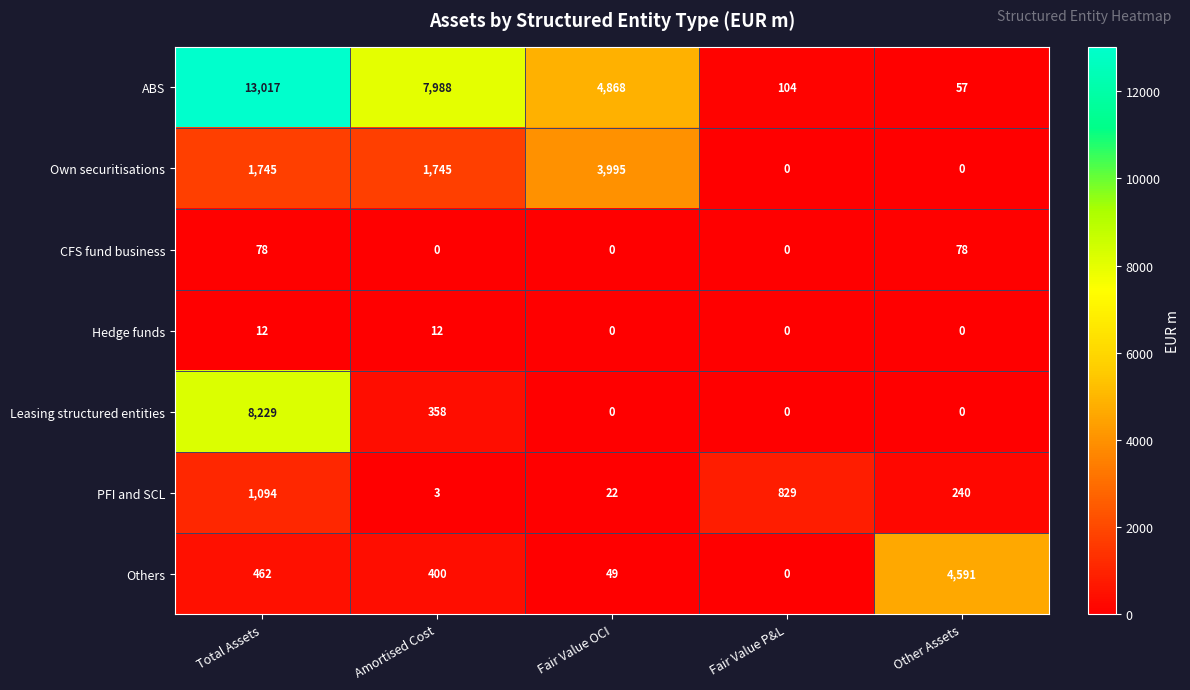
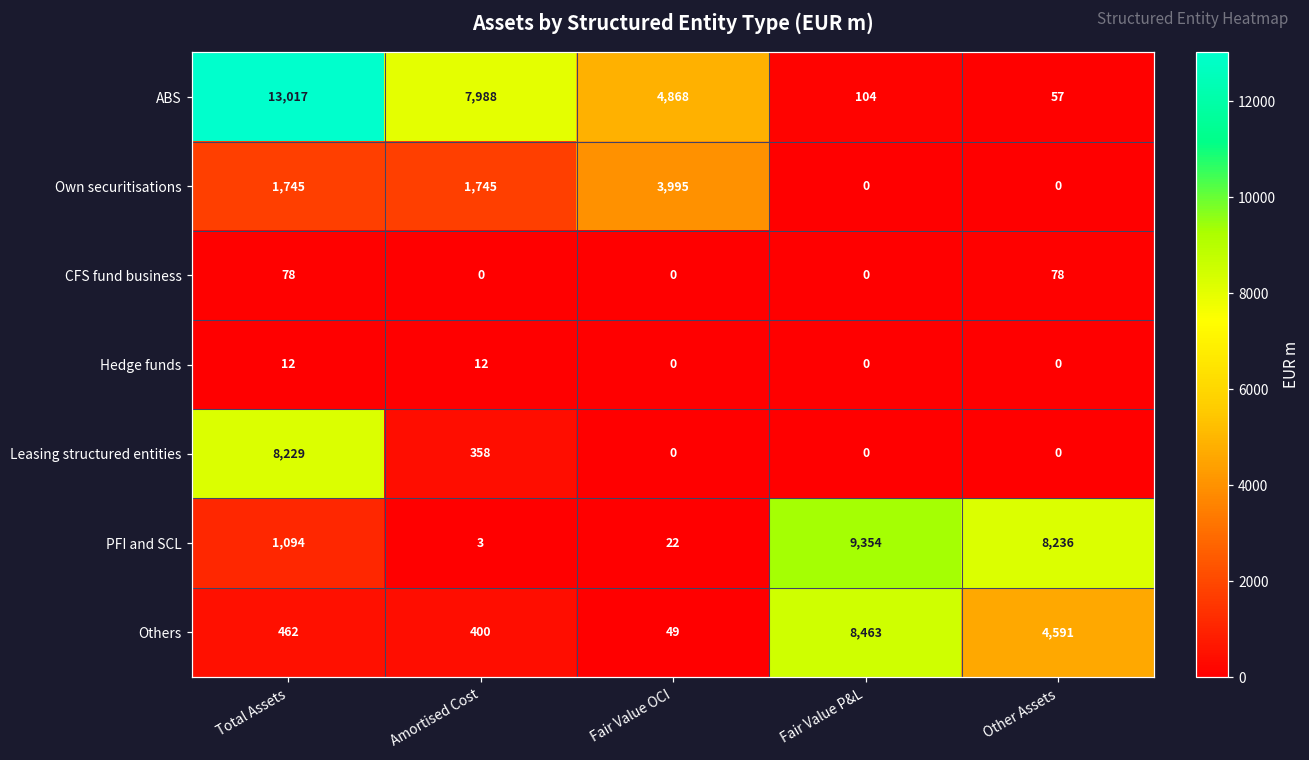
  {
    "ABS": {
      "Total Assets": "13,017",
      "Amortised Cost": "7,988",
      "Fair Value OCI": "4,868",
      "Fair Value P&L": "104",
      "Other Assets": "57"
    },
    "Own securitisations": {
      "Total Assets": "1,745",
      "Amortised Cost": "1,745",
      "Fair Value OCI": "3,995",
      "Fair Value P&L": "0",
      "Other Assets": "0"
    },
    "CFS fund business": {
      "Total Assets": "78",
      "Amortised Cost": "0",
      "Fair Value OCI": "0",
      "Fair Value P&L": "0",
      "Other Assets": "78"
    },
    "Hedge funds": {
      "Total Assets": "12",
      "Amortised Cost": "12",
      "Fair Value OCI": "0",
      "Fair Value P&L": "0",
      "Other Assets": "0"
    },
    "Leasing structured entities": {
      "Total Assets": "8,229",
      "Amortised Cost": "358",
      "Fair Value OCI": "0",
      "Fair Value P&L": "0",
      "Other Assets": "0"
    },
    "PFI and SCL": {
      "Total Assets": "1,094",
      "Amortised Cost": "3",
      "Fair Value OCI": "22",
-     "Fair Value P&L": "829",
-     "Other Assets": "240"
+     "Fair Value P&L": "9,354",
+     "Other Assets": "8,236"
    },
    "Others": {
      "Total Assets": "462",
      "Amortised Cost": "400",
      "Fair Value OCI": "49",
-     "Fair Value P&L": "0",
+     "Fair Value P&L": "8,463",
      "Other Assets": "4,591"
    }
  }
